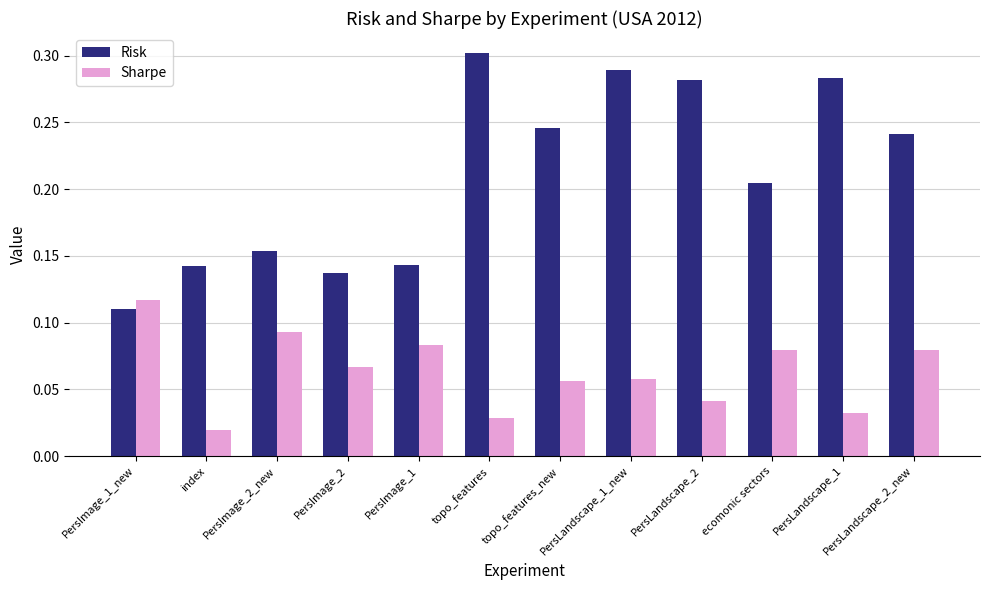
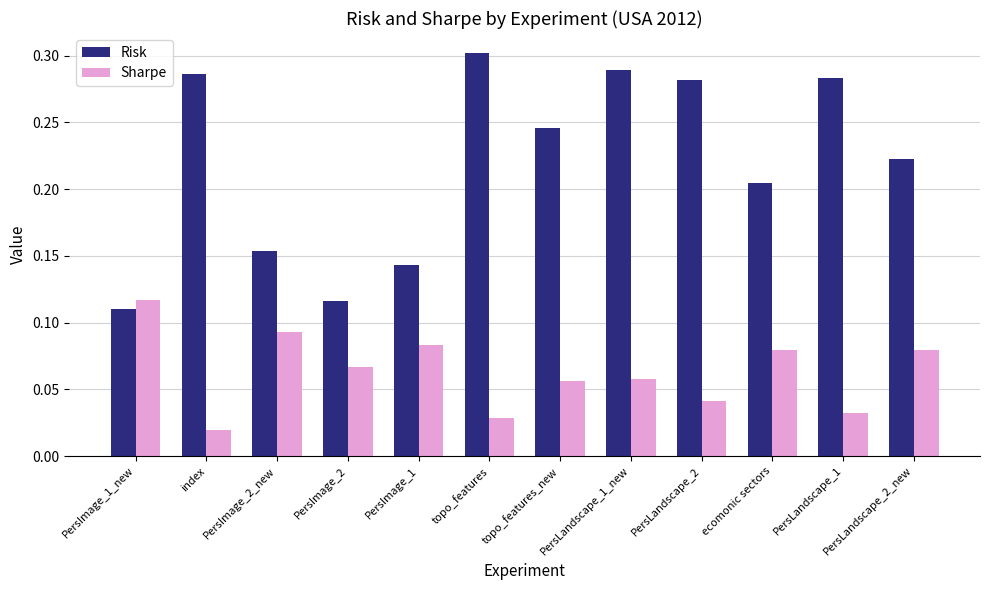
  {
    "Risk": {
      "PersImage_1_new": 0.110,
-     "index": 0.142,
+     "index": 0.286,
      "PersImage_2_new": 0.154,
-     "PersImage_2": 0.137,
+     "PersImage_2": 0.116,
      "PersImage_1": 0.143,
      "topo_features": 0.302,
      "topo_features_new": 0.246,
      "PersLandscape_1_new": 0.289,
      "PersLandscape_2": 0.282,
      "ecomonic sectors": 0.205,
      "PersLandscape_1": 0.283,
-     "PersLandscape_2_new": 0.241
+     "PersLandscape_2_new": 0.223
    },
    "Sharpe": {
      "PersImage_1_new": 0.117,
      "index": 0.020,
      "PersImage_2_new": 0.093,
      "PersImage_2": 0.067,
      "PersImage_1": 0.083,
      "topo_features": 0.028,
      "topo_features_new": 0.057,
      "PersLandscape_1_new": 0.058,
      "PersLandscape_2": 0.041,
      "ecomonic sectors": 0.080,
      "PersLandscape_1": 0.033,
      "PersLandscape_2_new": 0.080
    }
  }
